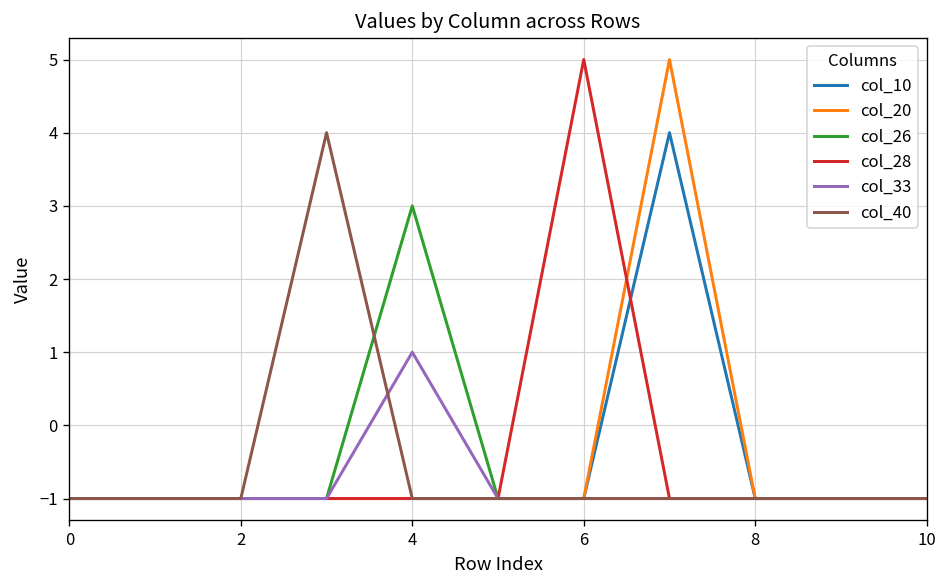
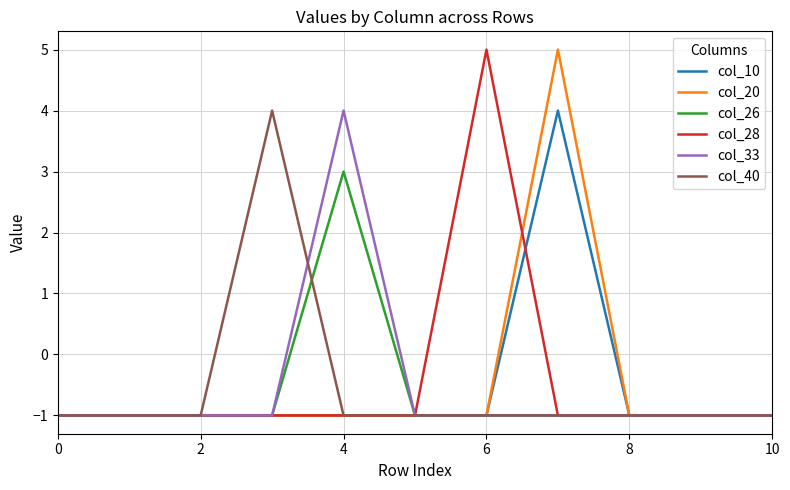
  {
    "col_26": {
      "4": 3
    },
    "col_28": {
      "6": 5
    },
    "col_33": {
-     "4": 1
+     "4": 4
    }
  }
